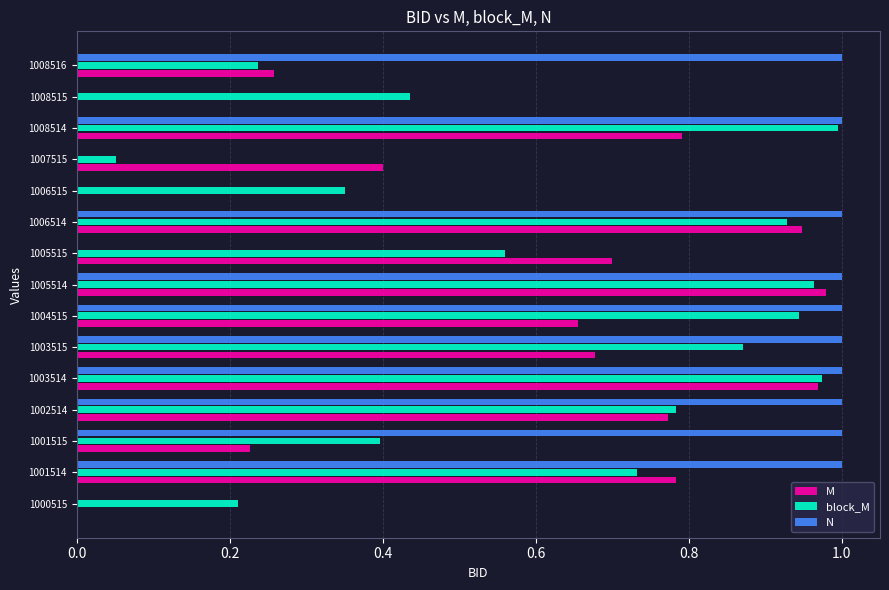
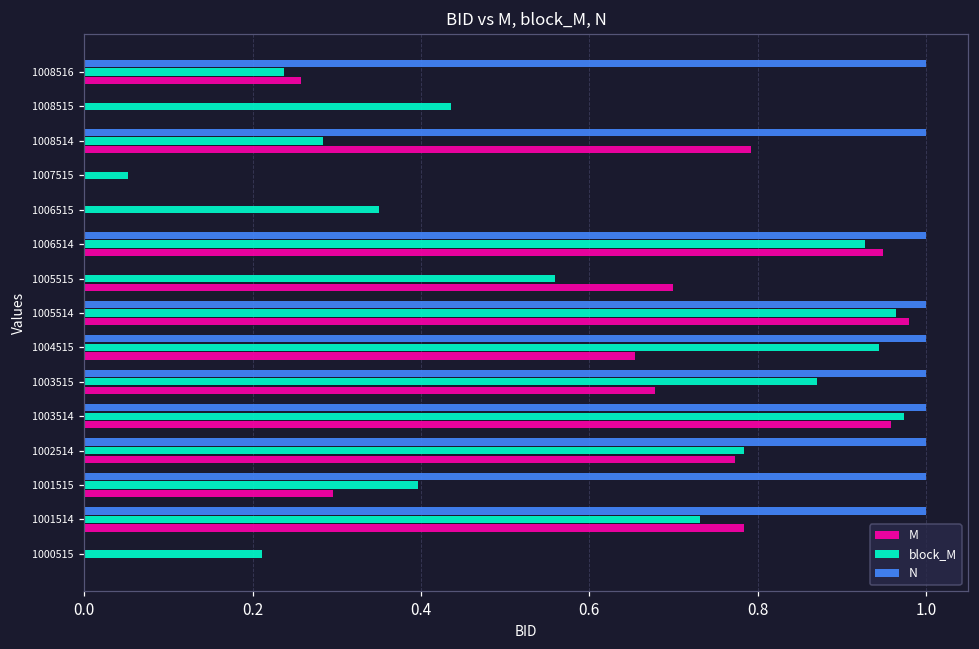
  {
    "M": {
      "1008516": 0.26,
      "1008515": 0.00,
      "1008514": 0.79,
-     "1007515": 0.4,
+     "1007515": 0.0,
      "1006515": 0.00,
      "1006514": 0.95,
      "1005515": 0.70,
      "1005514": 0.98,
      "1004515": 0.65,
      "1003515": 0.68,
-     "1003514": 0.97,
+     "1003514": 0.96,
      "1002514": 0.77,
-     "1001515": 0.23,
+     "1001515": 0.30,
      "1001514": 0.78,
      "1000515": 0.00
    },
    "block_M": {
      "1008516": 0.24,
      "1008515": 0.44,
-     "1008514": 0.99,
+     "1008514": 0.28,
      "1007515": 0.05,
      "1006515": 0.35,
      "1006514": 0.93,
      "1005515": 0.56,
      "1005514": 0.96,
      "1004515": 0.94,
      "1003515": 0.87,
      "1003514": 0.97,
      "1002514": 0.78,
      "1001515": 0.40,
      "1001514": 0.73,
      "1000515": 0.21
    },
    "N": {
      "1008516": 1.00,
      "1008515": 0.00,
      "1008514": 1.00,
      "1007515": 0.00,
      "1006515": 0.00,
      "1006514": 1.00,
      "1005515": 0.00,
      "1005514": 1.00,
      "1004515": 1.00,
      "1003515": 1.00,
      "1003514": 1.00,
      "1002514": 1.00,
      "1001515": 1.00,
      "1001514": 1.00,
      "1000515": 0.00
    }
  }
